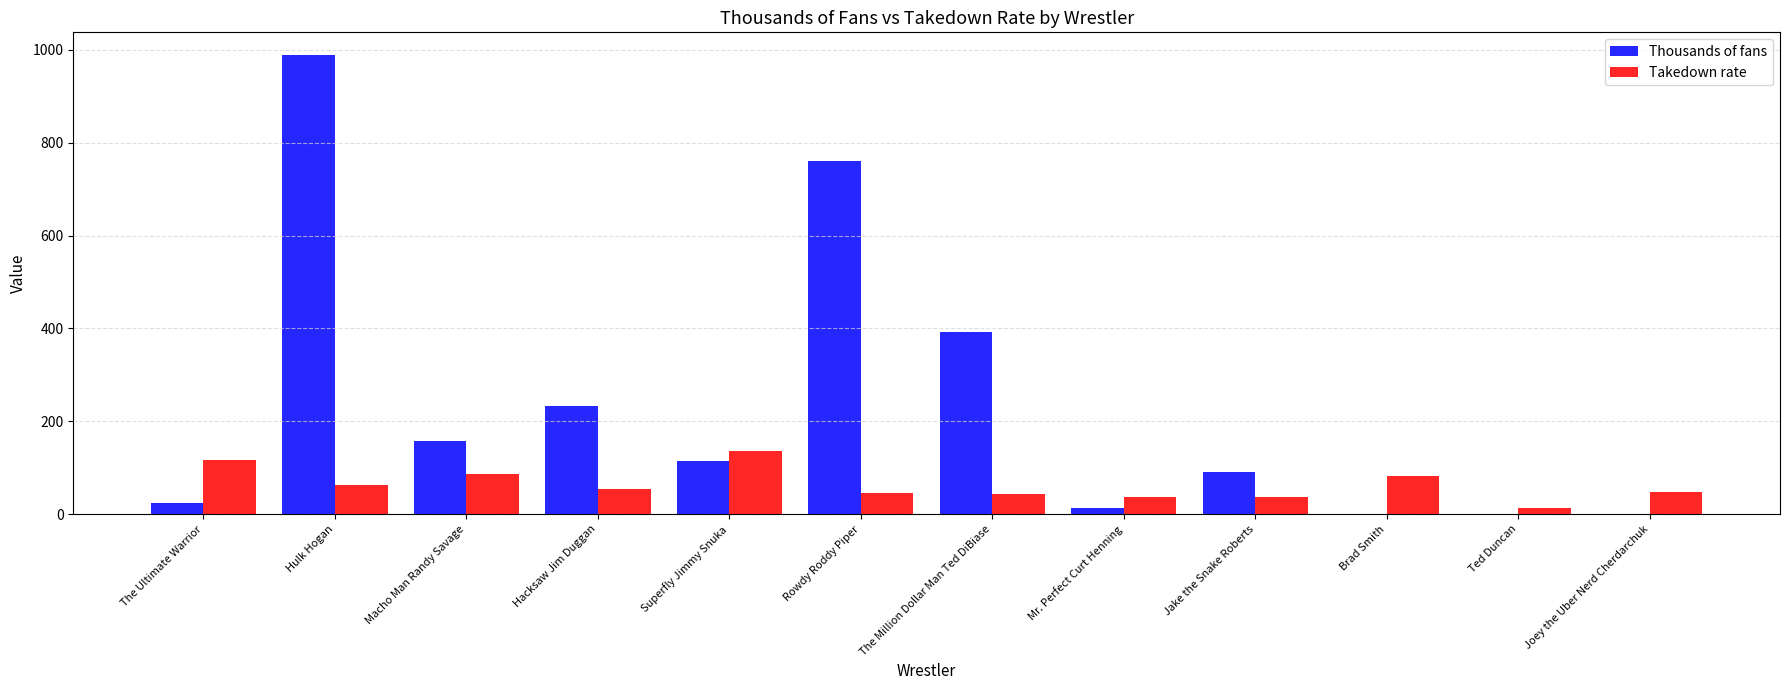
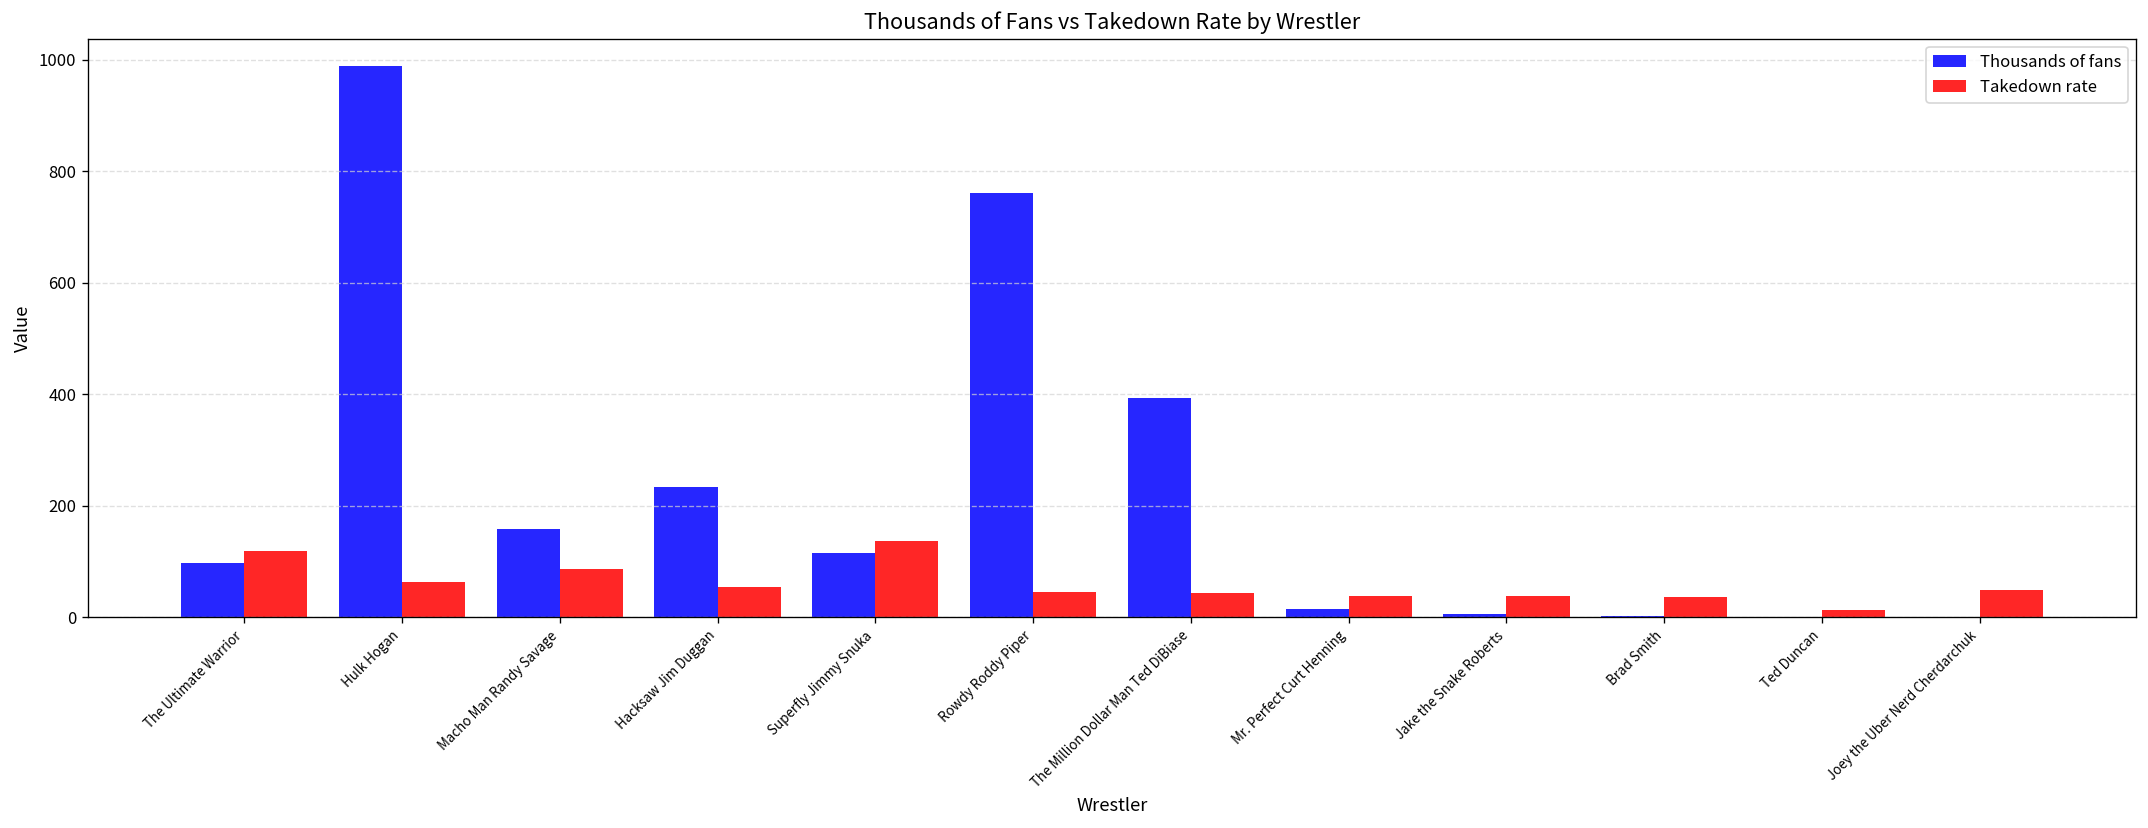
  {
    "Thousands of fans": {
-     "The Ultimate Warrior": 20,
+     "The Ultimate Warrior": 100,
      "Hulk Hogan": 990,
      "Macho Man Randy Savage": 160,
      "Hacksaw Jim Duggan": 230,
      "Superfly Jimmy Snuka": 110,
      "Rowdy Roddy Piper": 760,
      "The Million Dollar Man Ted DiBiase": 390,
      "Mr. Perfect Curt Henning": 10,
-     "Jake the Snake Roberts": 90,
+     "Jake the Snake Roberts": 10,
      "Joey the Uber Nerd Cherdarchuk": 0
    },
    "Takedown rate": {
      "The Ultimate Warrior": 120,
      "Hulk Hogan": 60,
      "Macho Man Randy Savage": 90,
      "Hacksaw Jim Duggan": 50,
      "Superfly Jimmy Snuka": 140,
      "Rowdy Roddy Piper": 50,
      "The Million Dollar Man Ted DiBiase": 40,
      "Mr. Perfect Curt Henning": 40,
      "Jake the Snake Roberts": 40,
-     "Brad Smith": 80,
+     "Brad Smith": 40,
      "Ted Duncan": 10,
      "Joey the Uber Nerd Cherdarchuk": 50
    }
  }
